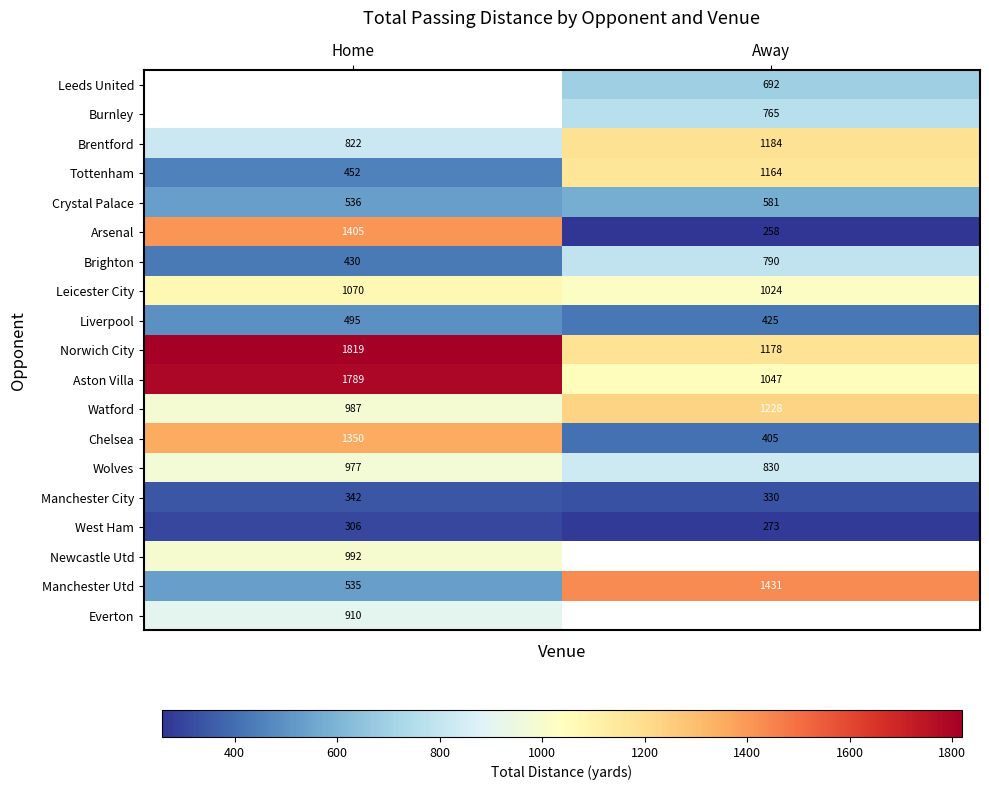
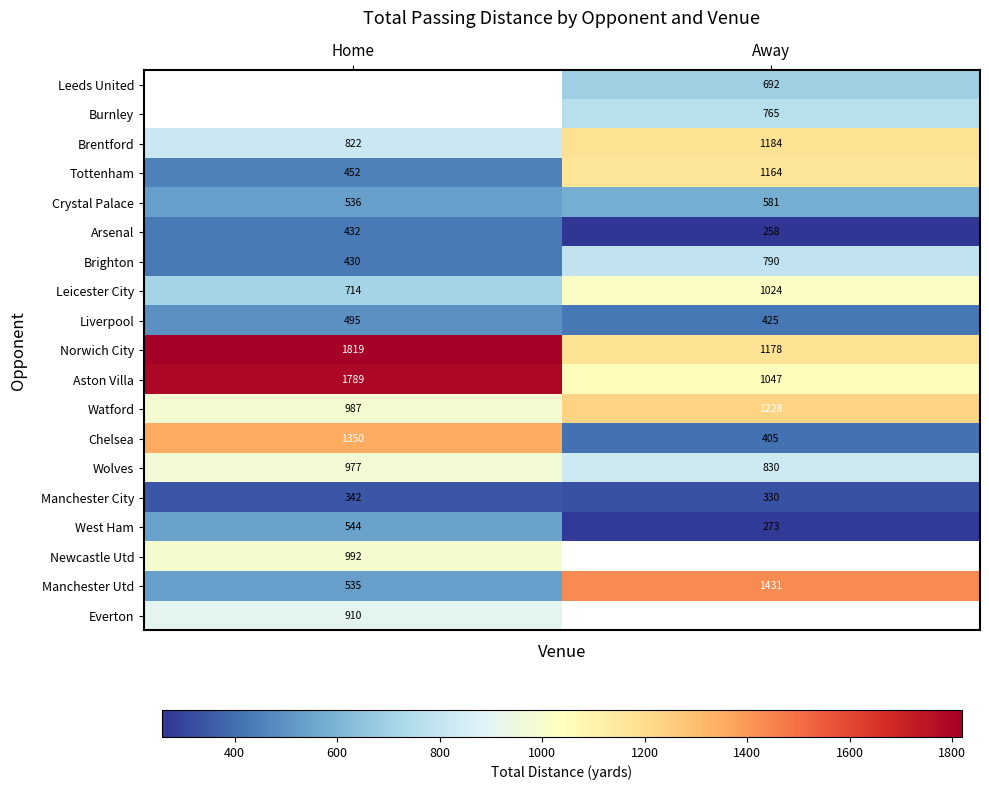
  {
    "Leeds United": {
      "Away": 692
    },
    "Burnley": {
      "Away": 765
    },
    "Brentford": {
      "Home": 822,
      "Away": 1184
    },
    "Tottenham": {
      "Home": 452,
      "Away": 1164
    },
    "Crystal Palace": {
      "Home": 536,
      "Away": 581
    },
    "Arsenal": {
-     "Home": 1405,
+     "Home": 432,
      "Away": 258
    },
    "Brighton": {
      "Home": 430,
      "Away": 790
    },
    "Leicester City": {
-     "Home": 1070,
+     "Home": 714,
      "Away": 1024
    },
    "Liverpool": {
      "Home": 495,
      "Away": 425
    },
    "Norwich City": {
      "Home": 1819,
      "Away": 1178
    },
    "Aston Villa": {
      "Home": 1789,
      "Away": 1047
    },
    "Watford": {
      "Home": 987,
      "Away": 1228
    },
    "Chelsea": {
      "Home": 1350,
      "Away": 405
    },
    "Wolves": {
      "Home": 977,
      "Away": 830
    },
    "Manchester City": {
      "Home": 342,
      "Away": 330
    },
    "West Ham": {
-     "Home": 306,
+     "Home": 544,
      "Away": 273
    },
    "Newcastle Utd": {
      "Home": 992
    },
    "Manchester Utd": {
      "Home": 535,
      "Away": 1431
    },
    "Everton": {
      "Home": 910
    }
  }
